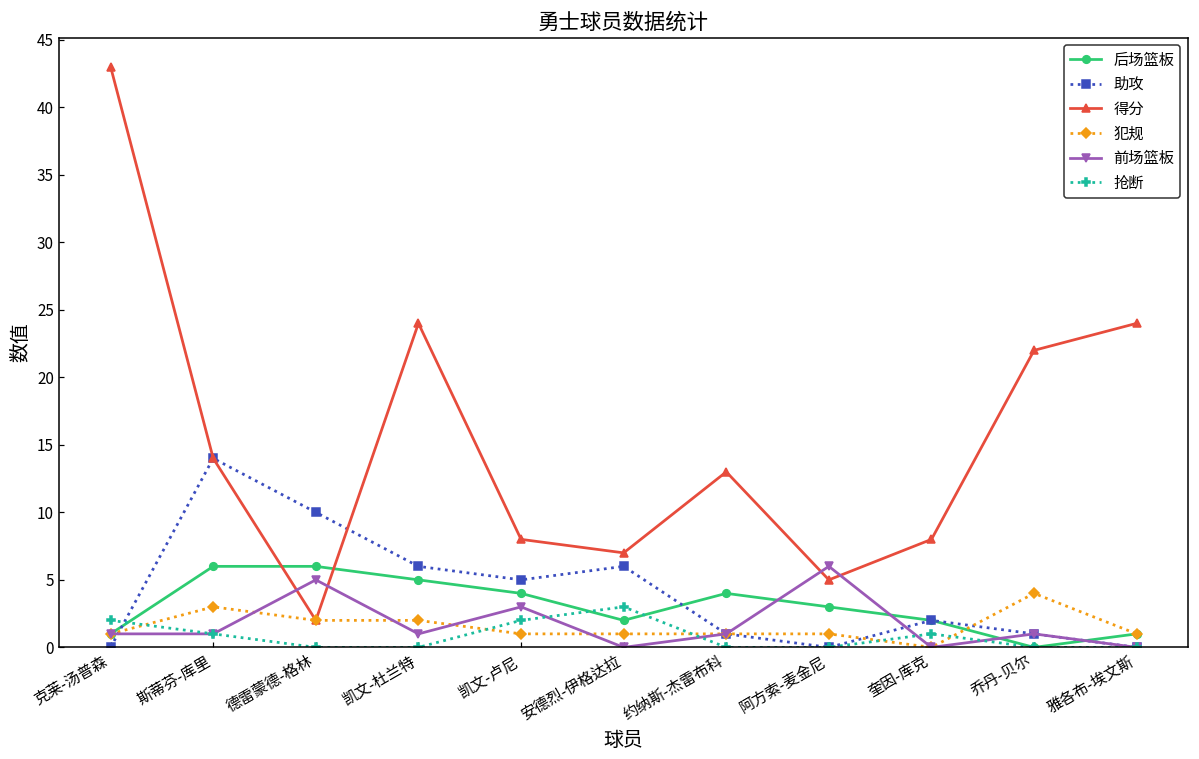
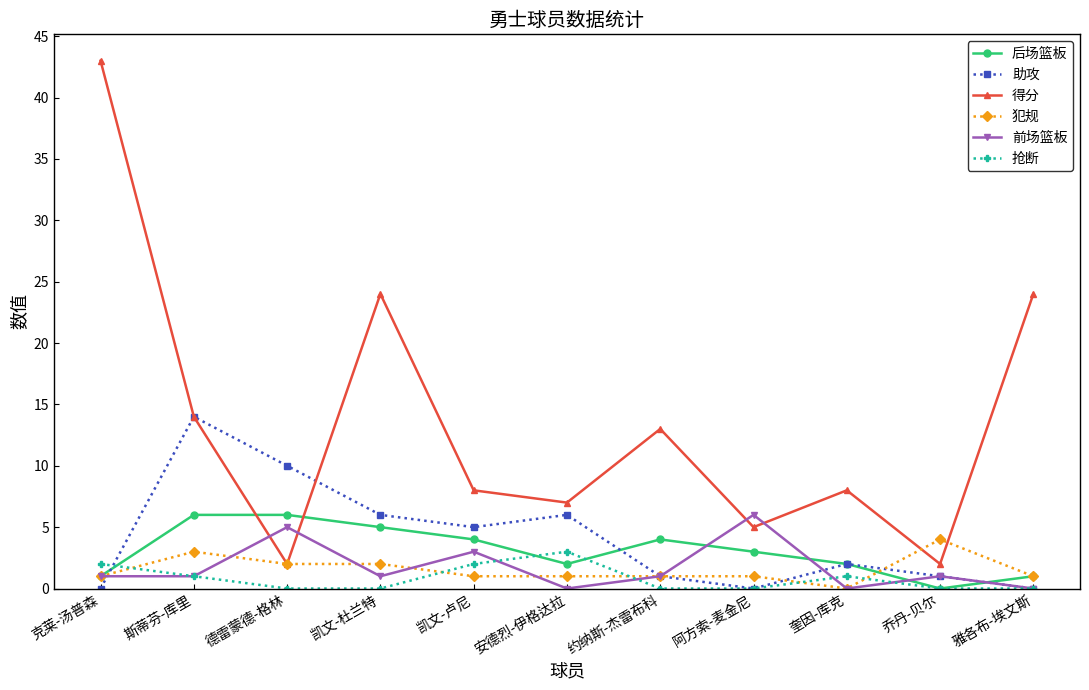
  {
    "助攻": {
      "克莱-汤普森": 0,
      "德雷蒙德-格林": 10,
      "凯文-杜兰特": 6,
      "凯文-卢尼": 5,
      "安德烈-伊格达拉": 6
    },
    "得分": {
      "克莱-汤普森": 43,
      "凯文-杜兰特": 24,
      "凯文-卢尼": 8,
      "安德烈-伊格达拉": 7,
      "约纳斯-杰雷布科": 13,
      "阿方索-麦金尼": 5,
      "奎因-库克": 8,
-     "乔丹-贝尔": 22,
+     "乔丹-贝尔": 2,
      "雅各布-埃文斯": 24
    },
    "犯规": {
      "斯蒂芬-库里": 3,
      "凯文-杜兰特": 2,
      "凯文-卢尼": 1,
      "安德烈-伊格达拉": 1,
      "阿方索-麦金尼": 1,
      "乔丹-贝尔": 4
    },
    "前场篮板": {
      "德雷蒙德-格林": 5,
      "凯文-杜兰特": 1,
      "凯文-卢尼": 3,
      "安德烈-伊格达拉": 0,
      "阿方索-麦金尼": 6
    }
  }
